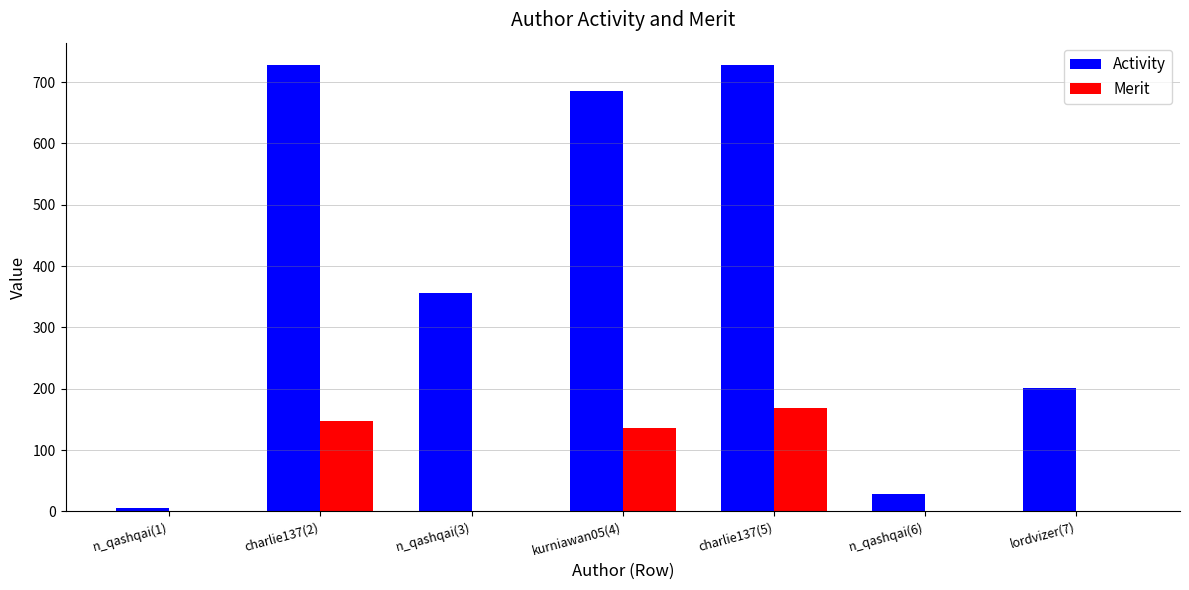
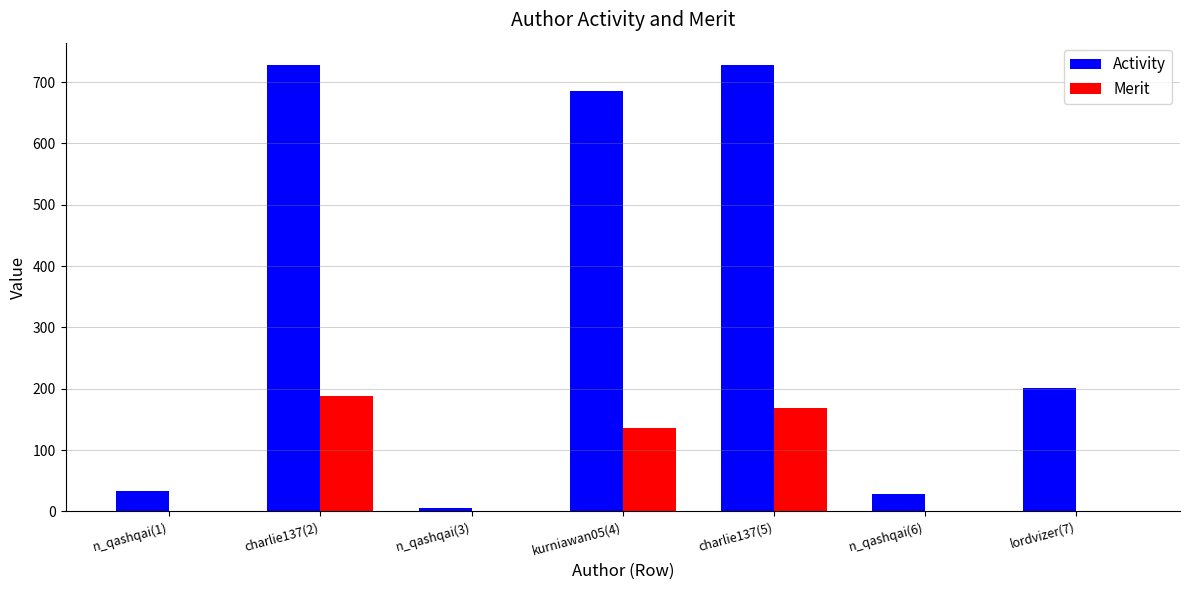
  {
    "Activity": {
-     "n_qashqai(1)": 10,
+     "n_qashqai(1)": 30,
      "charlie137(2)": 730,
-     "n_qashqai(3)": 360,
+     "n_qashqai(3)": 10,
      "kurniawan05(4)": 690,
      "charlie137(5)": 730,
      "n_qashqai(6)": 30,
      "lordvizer(7)": 200
    },
    "Merit": {
      "n_qashqai(1)": 0,
-     "charlie137(2)": 150,
+     "charlie137(2)": 190,
      "n_qashqai(3)": 0,
      "kurniawan05(4)": 140,
      "charlie137(5)": 170,
      "n_qashqai(6)": 0,
      "lordvizer(7)": 0
    }
  }
